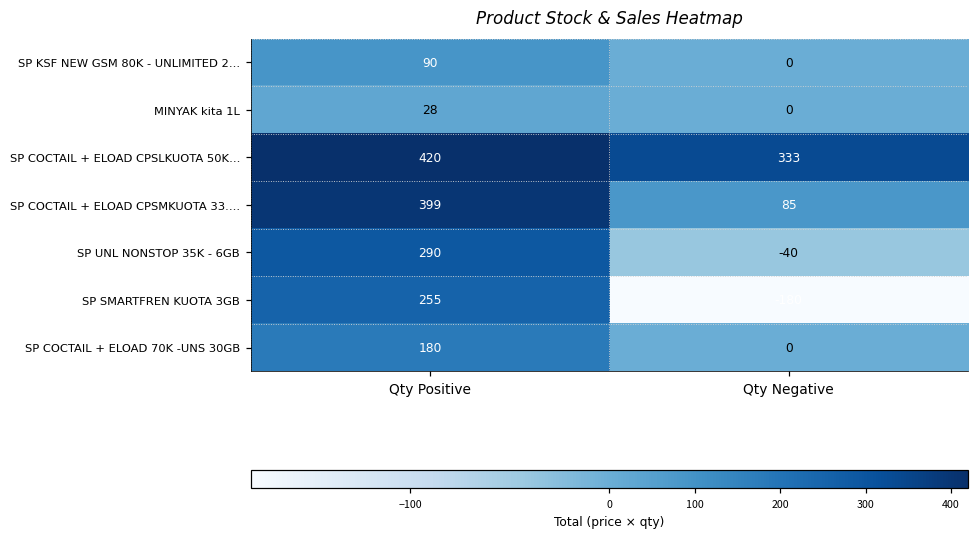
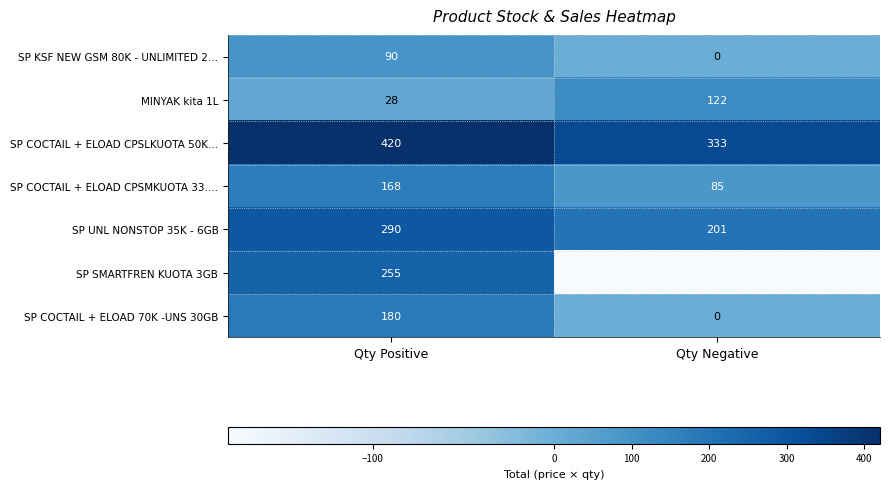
  {
    "SP KSF NEW GSM 80K - UNLIMITED 2…": {
      "Qty Positive": 90,
      "Qty Negative": 0
    },
    "MINYAK kita 1L": {
      "Qty Positive": 28,
-     "Qty Negative": 0
+     "Qty Negative": 122
    },
    "SP COCTAIL + ELOAD CPSLKUOTA 50K…": {
      "Qty Positive": 420,
      "Qty Negative": 333
    },
    "SP COCTAIL + ELOAD CPSMKUOTA 33.…": {
-     "Qty Positive": 399,
+     "Qty Positive": 168,
      "Qty Negative": 85
    },
    "SP UNL NONSTOP 35K - 6GB": {
      "Qty Positive": 290,
-     "Qty Negative": -40
+     "Qty Negative": 201
    },
    "SP SMARTFREN KUOTA 3GB": {
      "Qty Positive": 255
    },
    "SP COCTAIL + ELOAD 70K -UNS 30GB": {
      "Qty Positive": 180,
      "Qty Negative": 0
    }
  }
